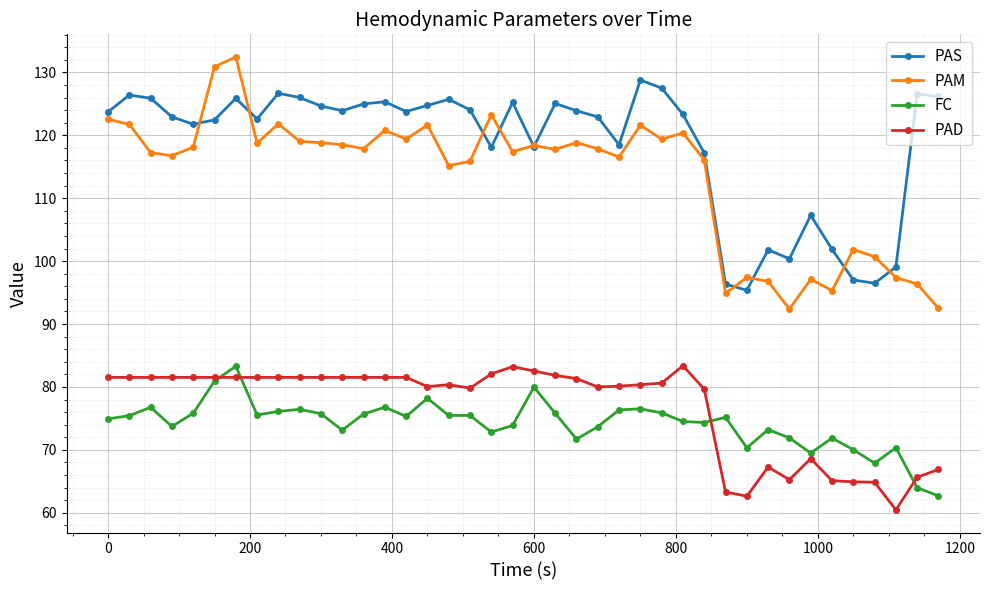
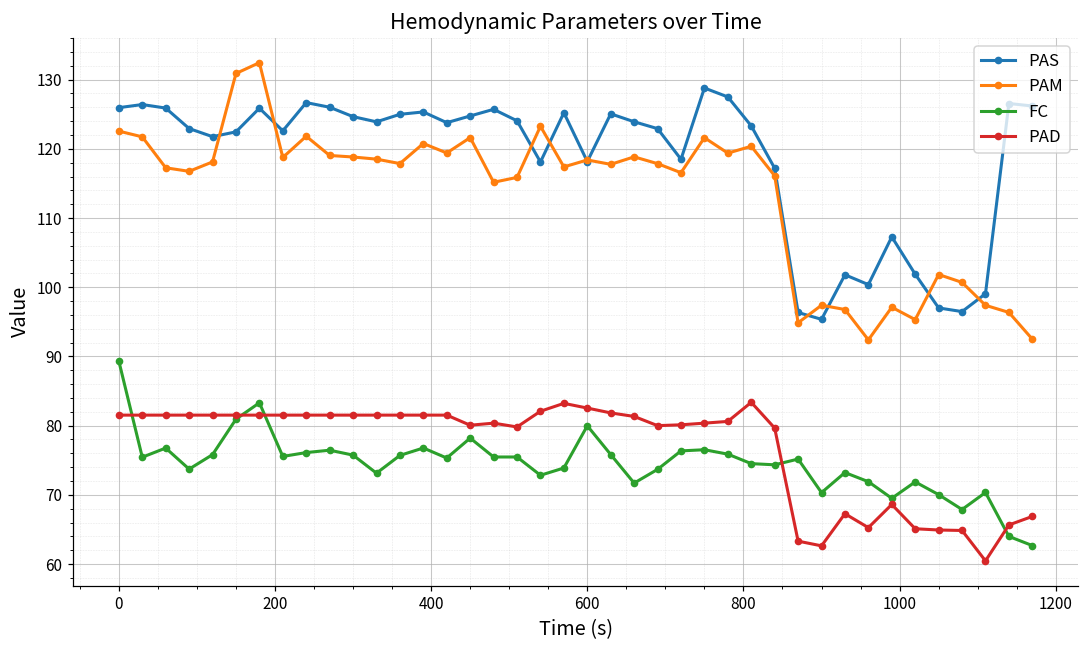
  {
    "PAS": {
-     "0": 124
+     "0": 126
    },
    "PAM": {
      "0": 123
    },
    "FC": {
-     "0": 75,
+     "0": 89,
      "600": 80
    },
    "PAD": {
      "0": 82,
      "600": 83
    }
  }
